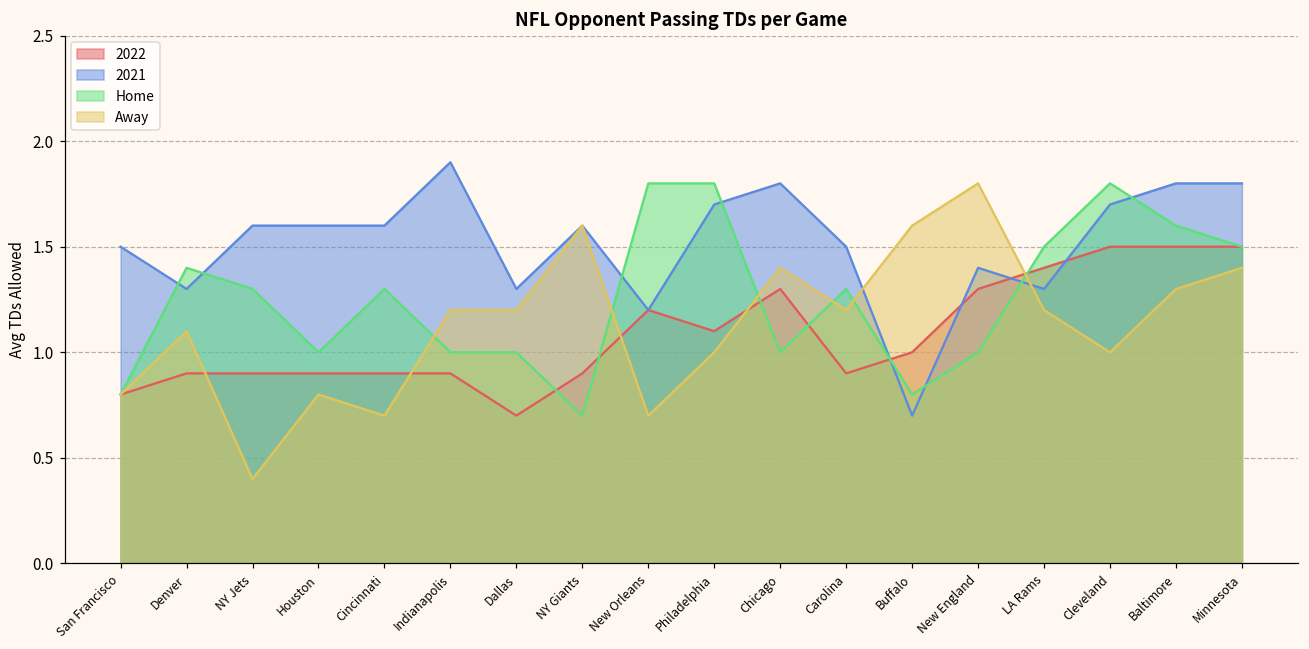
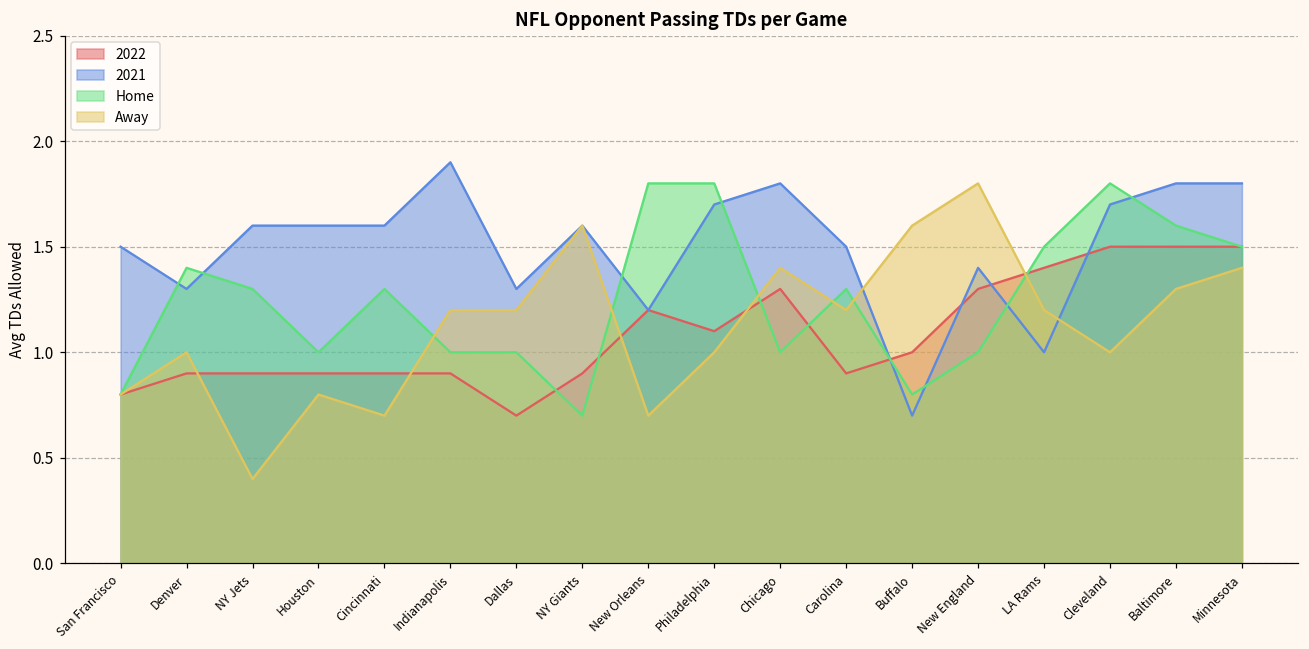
  {
    "2022": {
      "Denver": 0.9,
      "NY Jets": 0.9,
      "Houston": 0.9,
      "Cincinnati": 0.9,
      "Indianapolis": 0.9,
      "Dallas": 0.7,
      "NY Giants": 0.9,
      "Philadelphia": 1.1,
      "Chicago": 1.3,
      "Carolina": 0.9,
      "Buffalo": 1.0,
      "New England": 1.3,
      "LA Rams": 1.4,
      "Cleveland": 1.5,
      "Baltimore": 1.5
    },
    "2021": {
      "San Francisco": 1.5,
      "Denver": 1.3,
      "NY Jets": 1.6,
      "Houston": 1.6,
      "Cincinnati": 1.6,
      "Indianapolis": 1.9,
      "Dallas": 1.3,
      "Philadelphia": 1.7,
      "Chicago": 1.8,
      "Carolina": 1.5,
      "Buffalo": 0.7,
      "New England": 1.4,
-     "LA Rams": 1.3,
+     "LA Rams": 1.0,
      "Cleveland": 1.7,
      "Baltimore": 1.8,
      "Minnesota": 1.8
    },
    "Home": {
      "Denver": 1.4,
      "NY Jets": 1.3,
      "Houston": 1.0,
      "Cincinnati": 1.3,
      "Indianapolis": 1.0,
      "Dallas": 1.0,
      "NY Giants": 0.7,
      "New Orleans": 1.8,
      "Philadelphia": 1.8,
      "Chicago": 1.0,
      "Carolina": 1.3,
      "Buffalo": 0.8,
      "New England": 1.0,
      "LA Rams": 1.5,
      "Cleveland": 1.8,
      "Baltimore": 1.6
    },
    "Away": {
-     "Denver": 1.1,
+     "Denver": 1.0,
      "NY Jets": 0.4,
      "Houston": 0.8,
      "Cincinnati": 0.7,
      "Indianapolis": 1.2,
      "Dallas": 1.2,
      "New Orleans": 0.7,
      "Philadelphia": 1.0,
      "Chicago": 1.4,
      "Carolina": 1.2,
      "Buffalo": 1.6,
      "New England": 1.8,
      "LA Rams": 1.2,
      "Cleveland": 1.0,
      "Baltimore": 1.3,
      "Minnesota": 1.4
    }
  }
